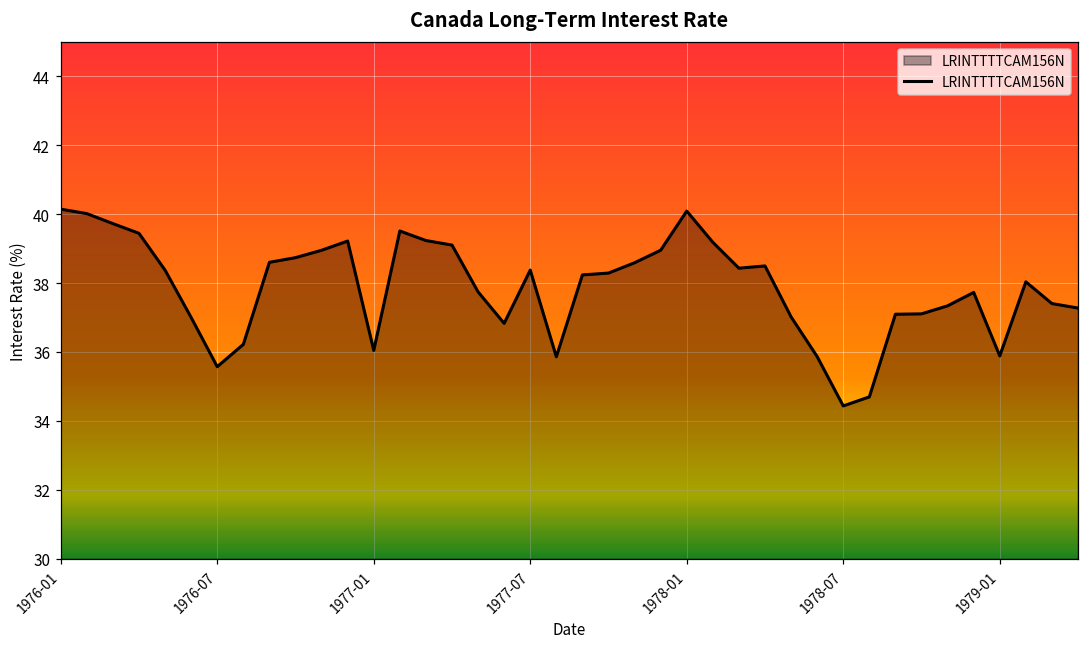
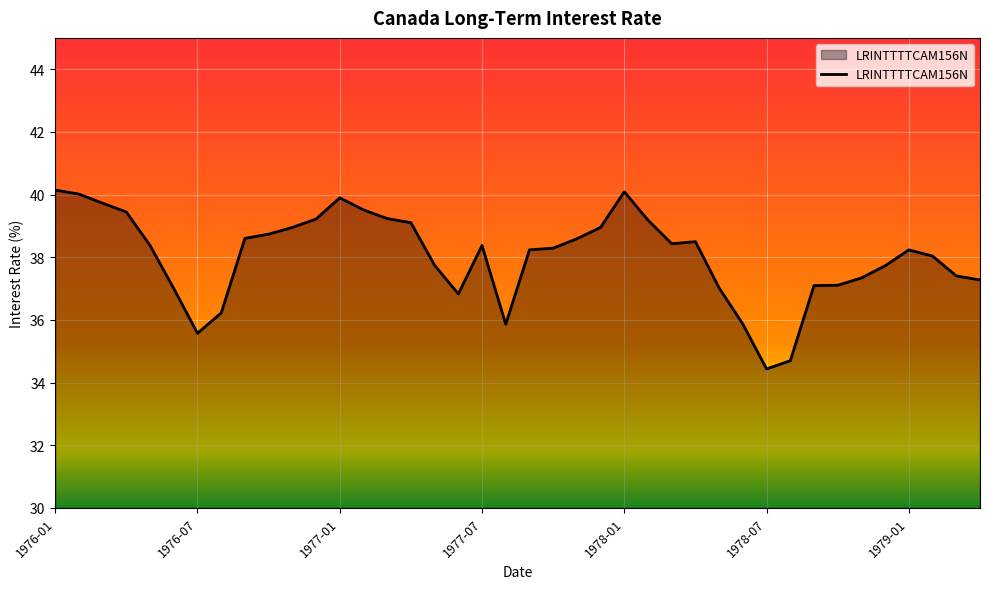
  {
    "1976-01": 40.1,
    "1976-07": 35.6,
-   "1977-01": 36.0,
+   "1977-01": 39.9,
    "1977-07": 38.4,
    "1978-01": 40.1,
    "1978-07": 34.4,
-   "1979-01": 35.9
+   "1979-01": 38.2
  }
